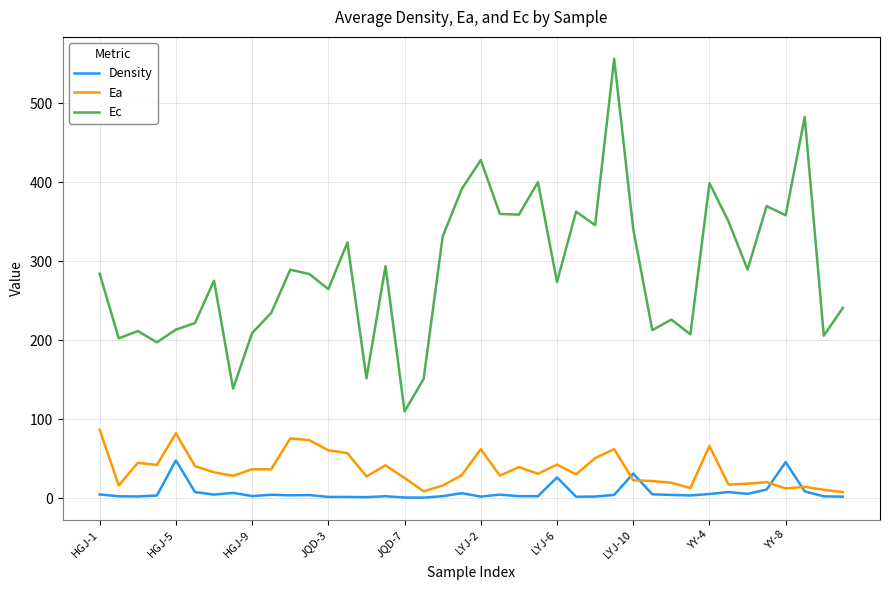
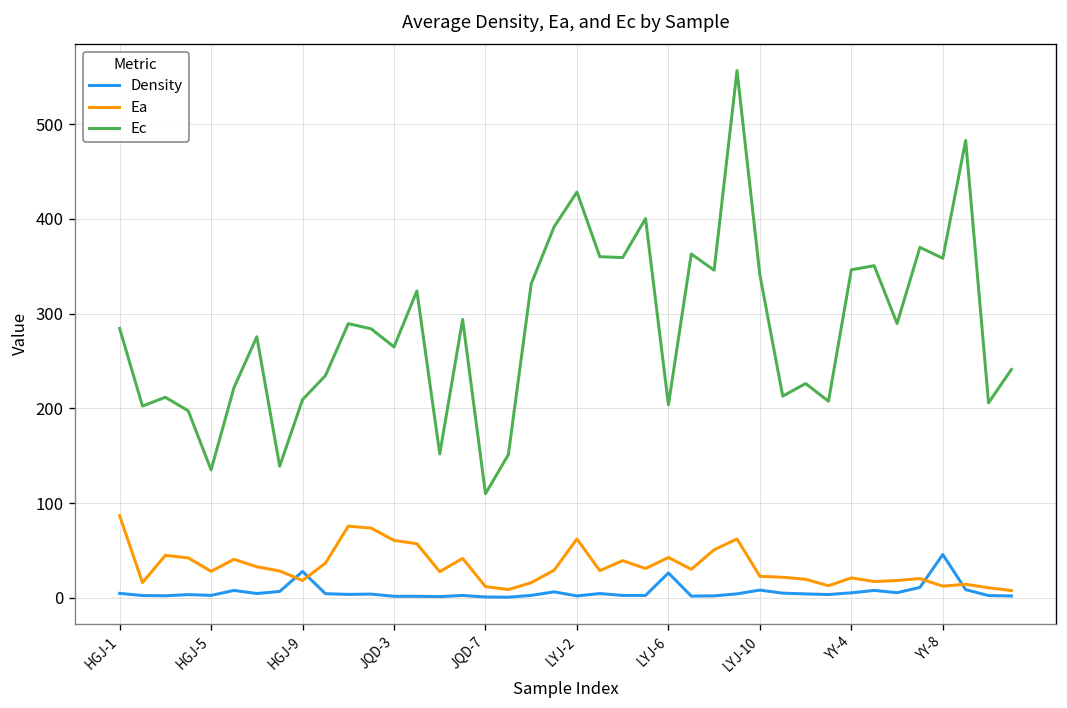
  {
    "Density": {
      "HGJ-1": 0,
-     "HGJ-5": 50,
-     "HGJ-9": 0,
+     "HGJ-5": 0,
+     "HGJ-9": 30,
      "JQD-3": 0,
      "JQD-7": 0,
      "LYJ-2": 0,
      "LYJ-6": 30,
-     "LYJ-10": 30,
+     "LYJ-10": 10,
      "YY-4": 10,
      "YY-8": 50
    },
    "Ea": {
      "HGJ-1": 90,
-     "HGJ-5": 80,
-     "HGJ-9": 40,
+     "HGJ-5": 30,
+     "HGJ-9": 20,
      "JQD-3": 60,
-     "JQD-7": 30,
+     "JQD-7": 10,
      "LYJ-2": 60,
      "LYJ-6": 40,
      "LYJ-10": 20,
-     "YY-4": 70,
+     "YY-4": 20,
      "YY-8": 10
    },
    "Ec": {
      "HGJ-1": 280,
-     "HGJ-5": 210,
+     "HGJ-5": 130,
      "HGJ-9": 210,
      "JQD-3": 260,
      "JQD-7": 110,
      "LYJ-2": 430,
-     "LYJ-6": 270,
+     "LYJ-6": 200,
      "LYJ-10": 340,
-     "YY-4": 400,
+     "YY-4": 350,
      "YY-8": 360
    }
  }
